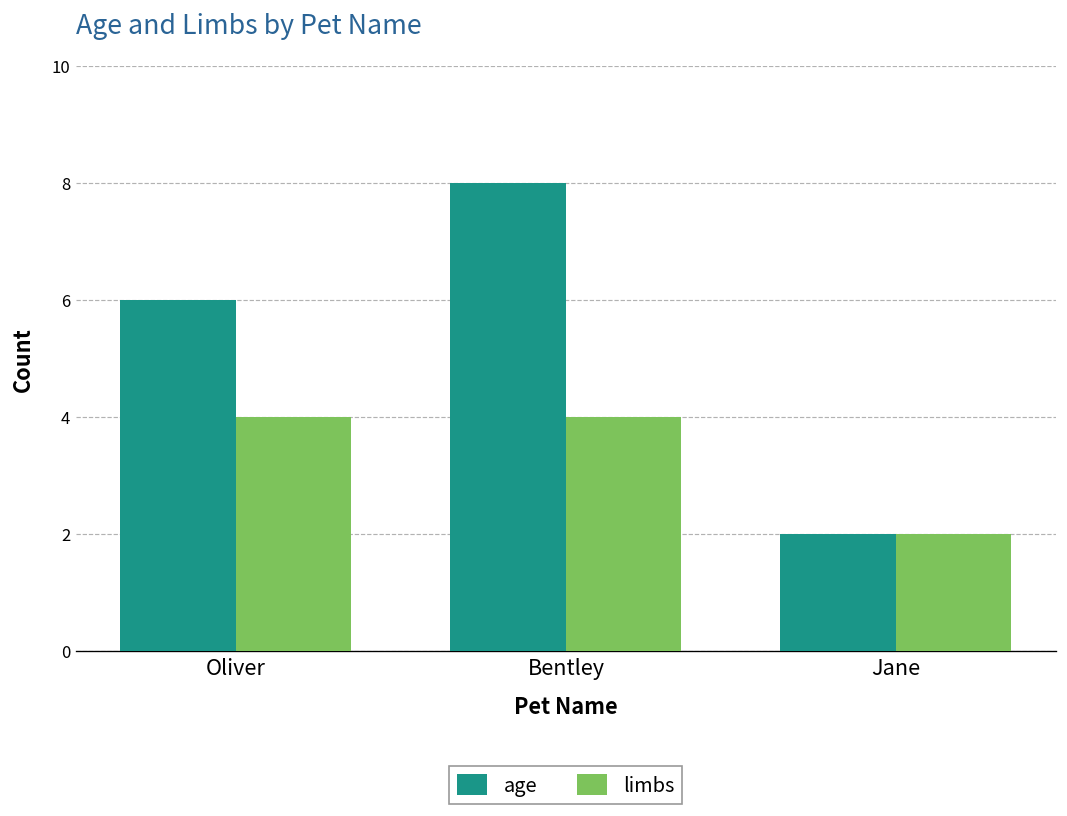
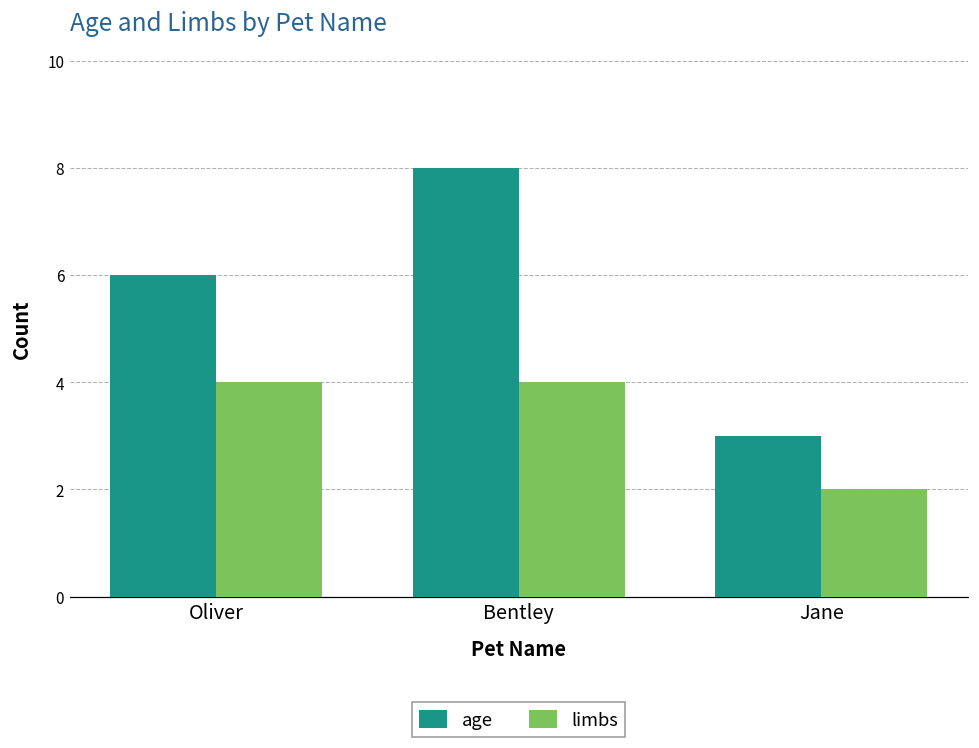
  {
    "age": {
      "Oliver": 6,
      "Bentley": 8,
-     "Jane": 2
+     "Jane": 3
    },
    "limbs": {
      "Oliver": 4,
      "Bentley": 4,
      "Jane": 2
    }
  }
